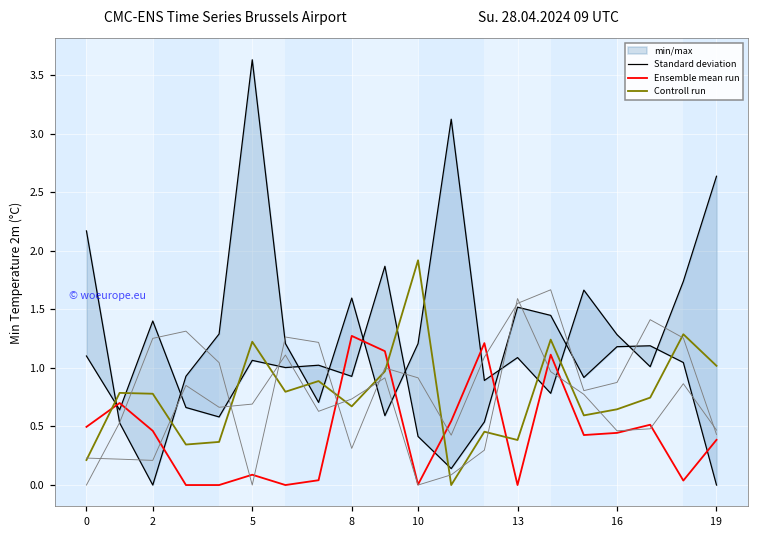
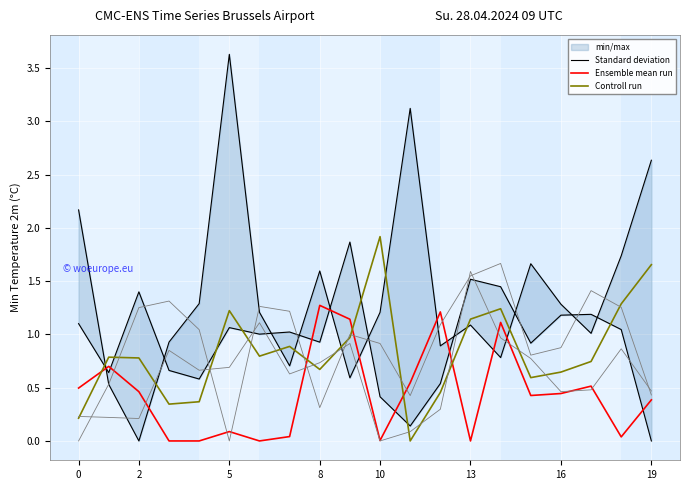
  {
    "Ensemble mean run": {
      "0": 0.50,
      "2": 0.46,
      "5": 0.09,
      "8": 1.27,
      "13": 0.00,
      "19": 0.39
    },
    "Controll run": {
      "2": 0.78,
      "5": 1.22,
      "8": 0.67,
      "10": 1.92,
-     "13": 0.38,
+     "13": 1.14,
      "16": 0.65,
-     "19": 1.02
+     "19": 1.66
    }
  }
